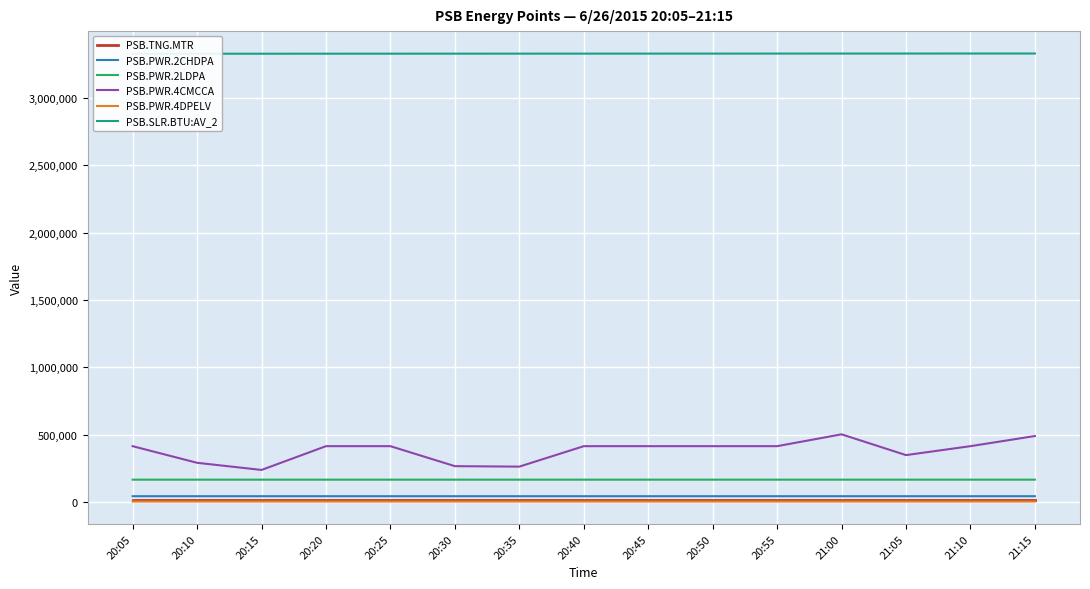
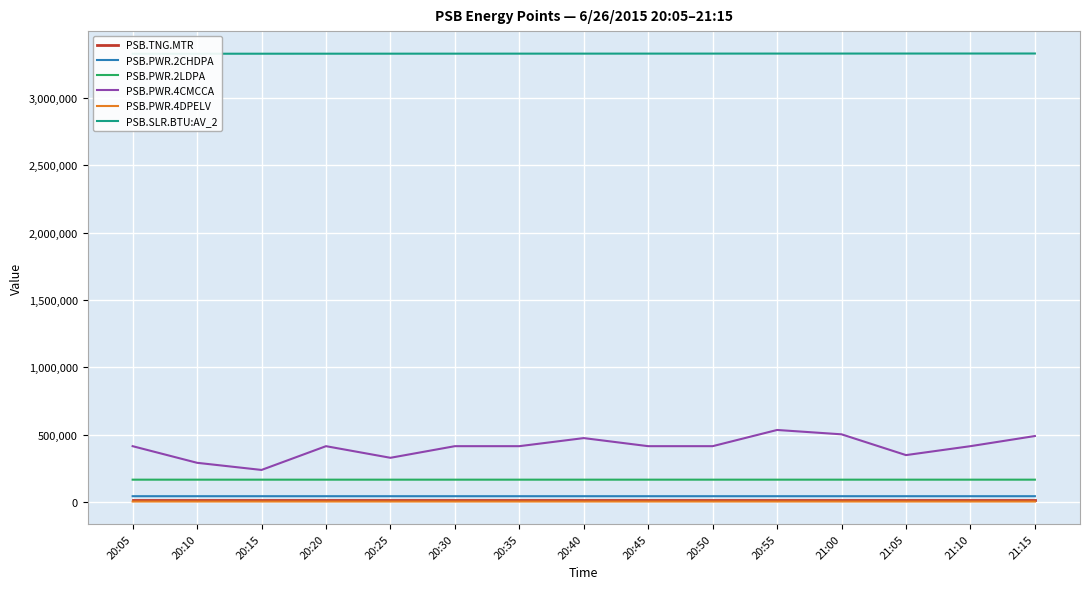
  {
    "PSB.PWR.2CHDPA": {
      "20:05": "40,000",
      "20:10": "40,000",
      "20:15": "40,000",
      "20:20": "40,000",
      "20:25": "40,000",
      "20:30": "40,000",
      "20:35": "40,000",
      "20:40": "40,000",
      "20:45": "40,000",
      "20:50": "40,000",
      "20:55": "40,000",
      "21:00": "40,000",
      "21:05": "40,000",
      "21:10": "40,000",
      "21:15": "40,000"
    },
    "PSB.PWR.4CMCCA": {
      "20:05": "420,000",
      "20:10": "290,000",
      "20:15": "240,000",
      "20:20": "420,000",
-     "20:25": "420,000",
-     "20:30": "270,000",
-     "20:35": "260,000",
-     "20:40": "420,000",
+     "20:25": "330,000",
+     "20:30": "420,000",
+     "20:35": "420,000",
+     "20:40": "480,000",
      "20:45": "420,000",
      "20:50": "420,000",
-     "20:55": "420,000",
+     "20:55": "540,000",
      "21:00": "500,000",
      "21:05": "350,000",
      "21:10": "420,000",
      "21:15": "490,000"
    }
  }
